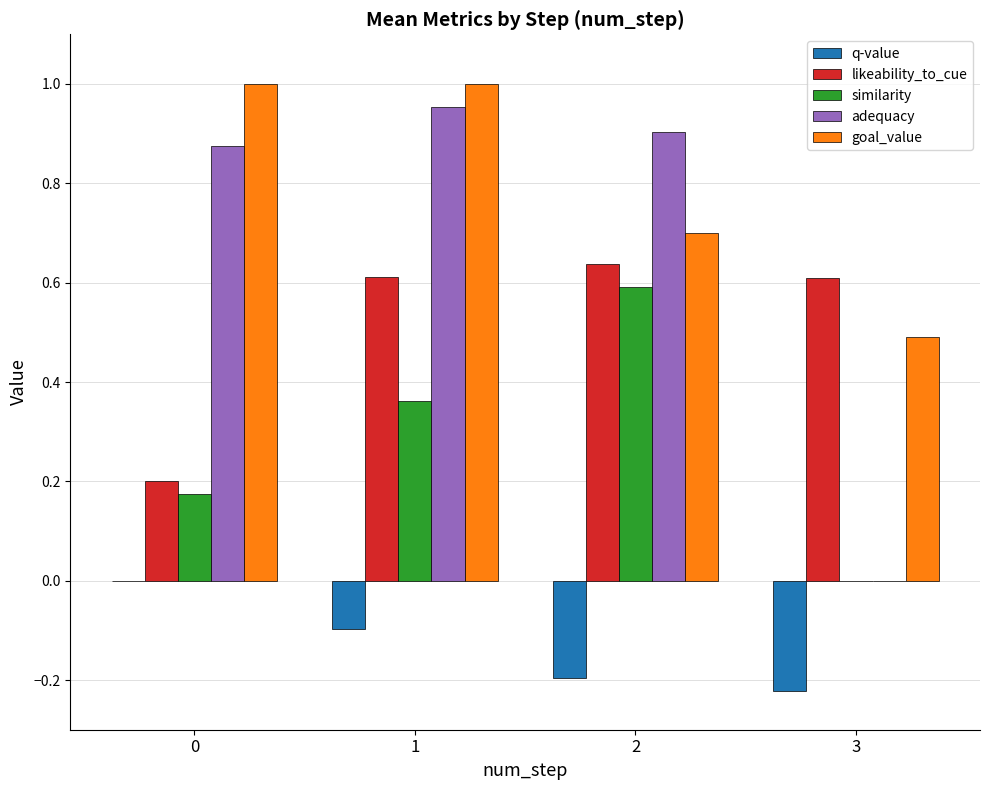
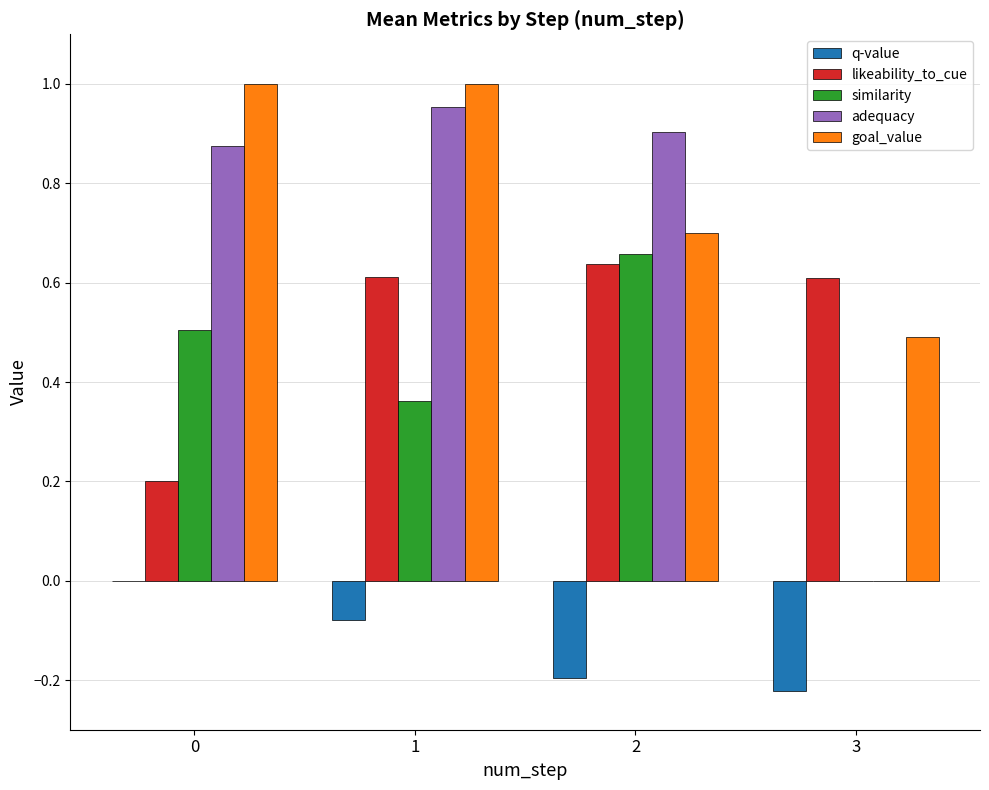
  {
    "q-value": {
      "0": 0.00,
-     "1": -0.10,
+     "1": -0.08,
      "2": -0.20,
      "3": -0.22
    },
    "likeability_to_cue": {
      "0": 0.20,
      "1": 0.61,
      "2": 0.64,
      "3": 0.61
    },
    "similarity": {
-     "0": 0.18,
+     "0": 0.50,
      "1": 0.36,
-     "2": 0.59,
+     "2": 0.66,
      "3": 0.00
    },
    "adequacy": {
      "0": 0.88,
      "1": 0.95,
      "2": 0.90,
      "3": 0.00
    },
    "goal_value": {
      "0": 1.00,
      "1": 1.00,
      "2": 0.70,
      "3": 0.49
    }
  }
